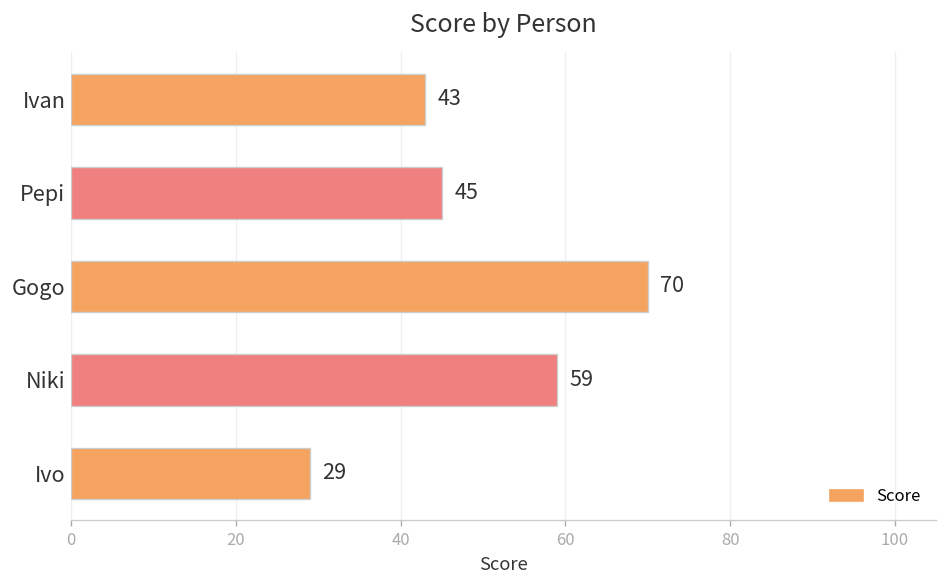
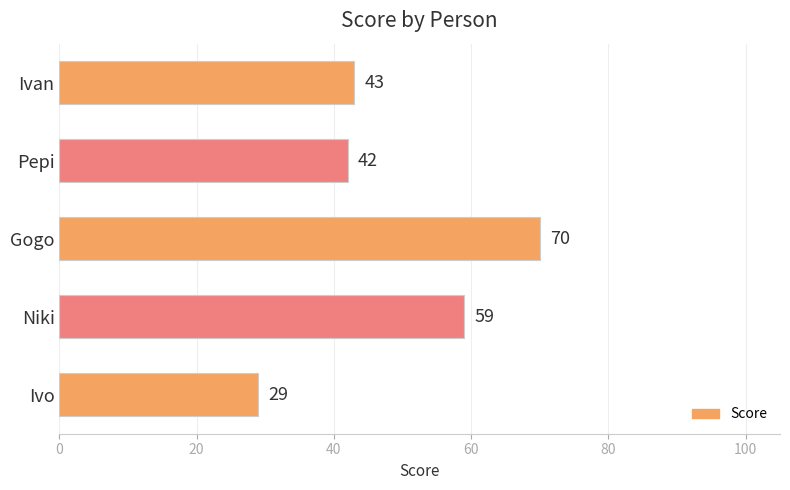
  {
    "Ivan": 43,
-   "Pepi": 45,
+   "Pepi": 42,
    "Gogo": 70,
    "Niki": 59,
    "Ivo": 29
  }
